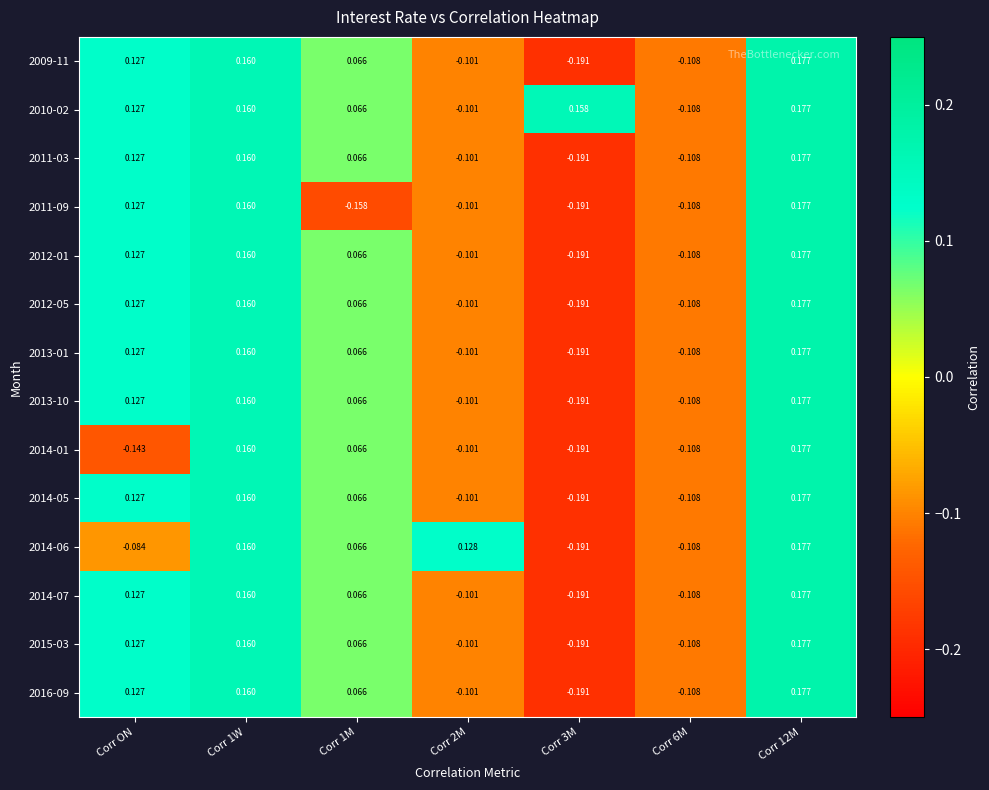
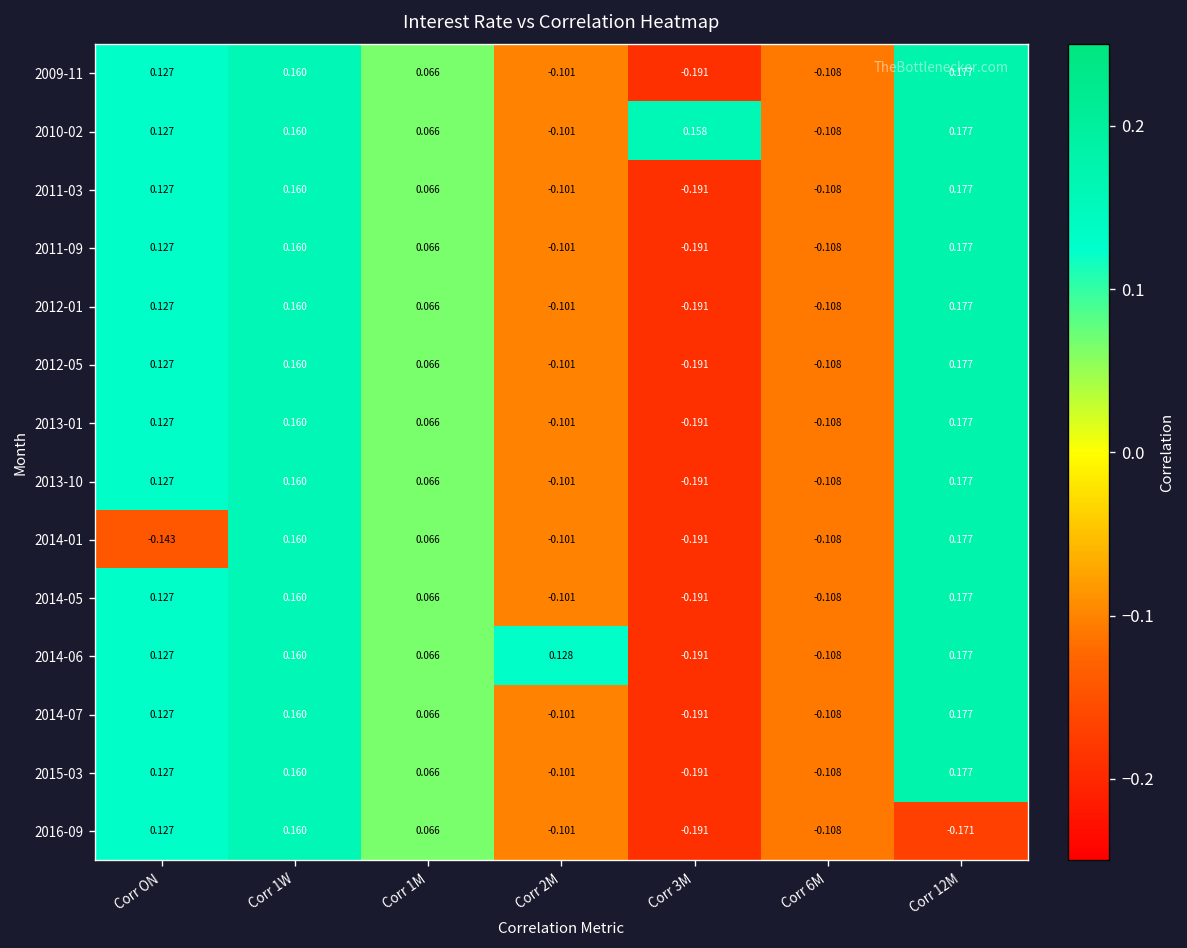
  {
    "2009-11": {
      "Corr ON": 0.127,
      "Corr 1W": 0.160,
      "Corr 1M": 0.066,
      "Corr 2M": -0.101,
      "Corr 3M": -0.191,
      "Corr 6M": -0.108
    },
    "2010-02": {
      "Corr ON": 0.127,
      "Corr 1W": 0.160,
      "Corr 1M": 0.066,
      "Corr 2M": -0.101,
      "Corr 3M": 0.158,
      "Corr 6M": -0.108,
      "Corr 12M": 0.177
    },
    "2011-03": {
      "Corr ON": 0.127,
      "Corr 1W": 0.160,
      "Corr 1M": 0.066,
      "Corr 2M": -0.101,
      "Corr 3M": -0.191,
      "Corr 6M": -0.108,
      "Corr 12M": 0.177
    },
    "2011-09": {
      "Corr ON": 0.127,
      "Corr 1W": 0.160,
-     "Corr 1M": -0.158,
+     "Corr 1M": 0.066,
      "Corr 2M": -0.101,
      "Corr 3M": -0.191,
      "Corr 6M": -0.108,
      "Corr 12M": 0.177
    },
    "2012-01": {
      "Corr ON": 0.127,
      "Corr 1W": 0.160,
      "Corr 1M": 0.066,
      "Corr 2M": -0.101,
      "Corr 3M": -0.191,
      "Corr 6M": -0.108,
      "Corr 12M": 0.177
    },
    "2012-05": {
      "Corr ON": 0.127,
      "Corr 1W": 0.160,
      "Corr 1M": 0.066,
      "Corr 2M": -0.101,
      "Corr 3M": -0.191,
      "Corr 6M": -0.108,
      "Corr 12M": 0.177
    },
    "2013-01": {
      "Corr ON": 0.127,
      "Corr 1W": 0.160,
      "Corr 1M": 0.066,
      "Corr 2M": -0.101,
      "Corr 3M": -0.191,
      "Corr 6M": -0.108,
      "Corr 12M": 0.177
    },
    "2013-10": {
      "Corr ON": 0.127,
      "Corr 1W": 0.160,
      "Corr 1M": 0.066,
      "Corr 2M": -0.101,
      "Corr 3M": -0.191,
      "Corr 6M": -0.108,
      "Corr 12M": 0.177
    },
    "2014-01": {
      "Corr ON": -0.143,
      "Corr 1W": 0.160,
      "Corr 1M": 0.066,
      "Corr 2M": -0.101,
      "Corr 3M": -0.191,
      "Corr 6M": -0.108,
      "Corr 12M": 0.177
    },
    "2014-05": {
      "Corr ON": 0.127,
      "Corr 1W": 0.160,
      "Corr 1M": 0.066,
      "Corr 2M": -0.101,
      "Corr 3M": -0.191,
      "Corr 6M": -0.108,
      "Corr 12M": 0.177
    },
    "2014-06": {
-     "Corr ON": -0.084,
+     "Corr ON": 0.127,
      "Corr 1W": 0.160,
      "Corr 1M": 0.066,
      "Corr 2M": 0.128,
      "Corr 3M": -0.191,
      "Corr 6M": -0.108,
      "Corr 12M": 0.177
    },
    "2014-07": {
      "Corr ON": 0.127,
      "Corr 1W": 0.160,
      "Corr 1M": 0.066,
      "Corr 2M": -0.101,
      "Corr 3M": -0.191,
      "Corr 6M": -0.108,
      "Corr 12M": 0.177
    },
    "2015-03": {
      "Corr ON": 0.127,
      "Corr 1W": 0.160,
      "Corr 1M": 0.066,
      "Corr 2M": -0.101,
      "Corr 3M": -0.191,
      "Corr 6M": -0.108,
      "Corr 12M": 0.177
    },
    "2016-09": {
      "Corr ON": 0.127,
      "Corr 1W": 0.160,
      "Corr 1M": 0.066,
      "Corr 2M": -0.101,
      "Corr 3M": -0.191,
      "Corr 6M": -0.108,
-     "Corr 12M": 0.177
+     "Corr 12M": -0.171
    }
  }
